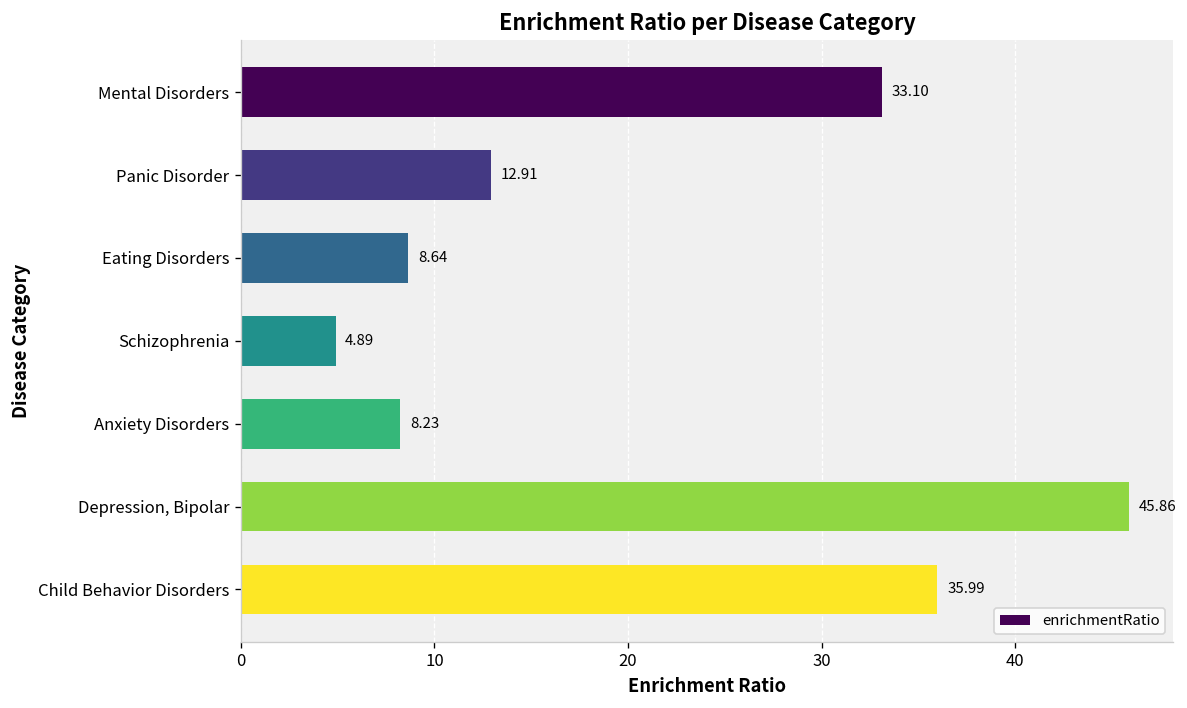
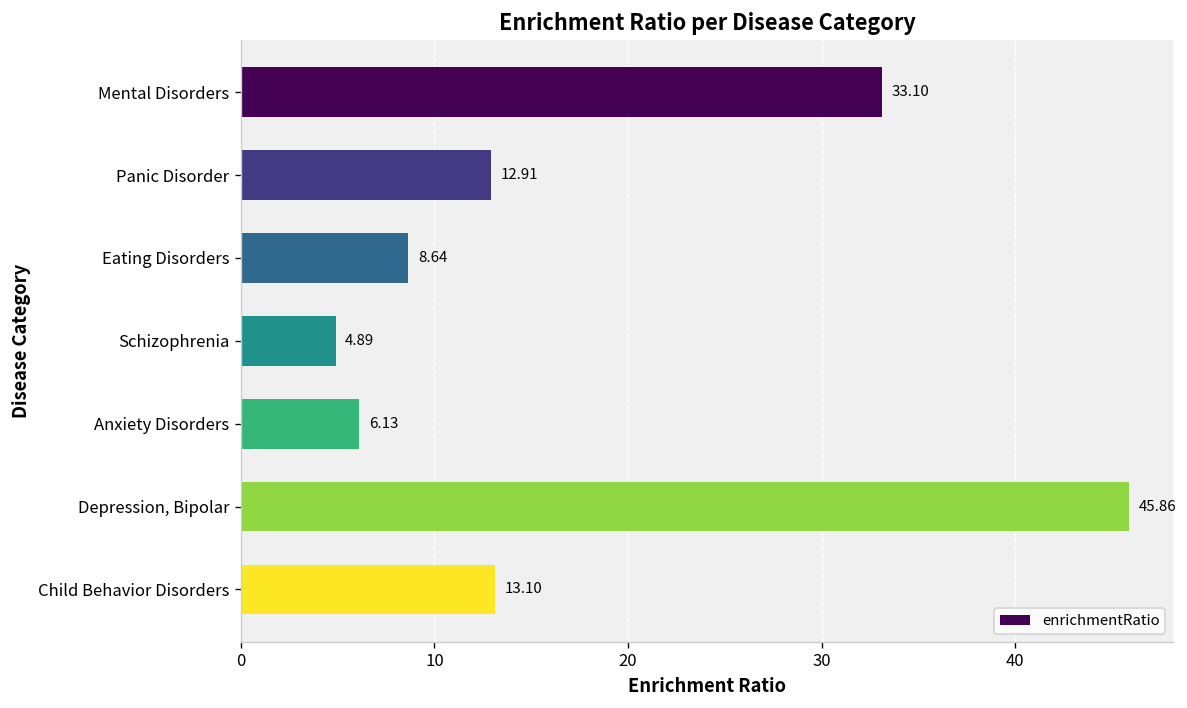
  {
    "Mental Disorders": 33.10,
    "Panic Disorder": 12.91,
    "Eating Disorders": 8.64,
    "Schizophrenia": 4.89,
-   "Anxiety Disorders": 8.23,
+   "Anxiety Disorders": 6.13,
    "Depression, Bipolar": 45.86,
-   "Child Behavior Disorders": 35.99
+   "Child Behavior Disorders": 13.10
  }
